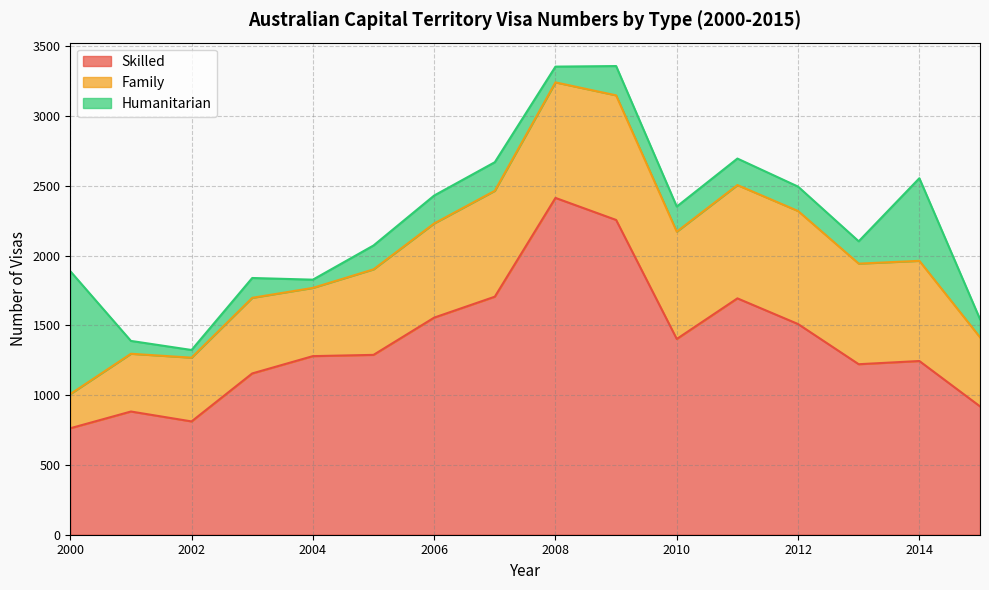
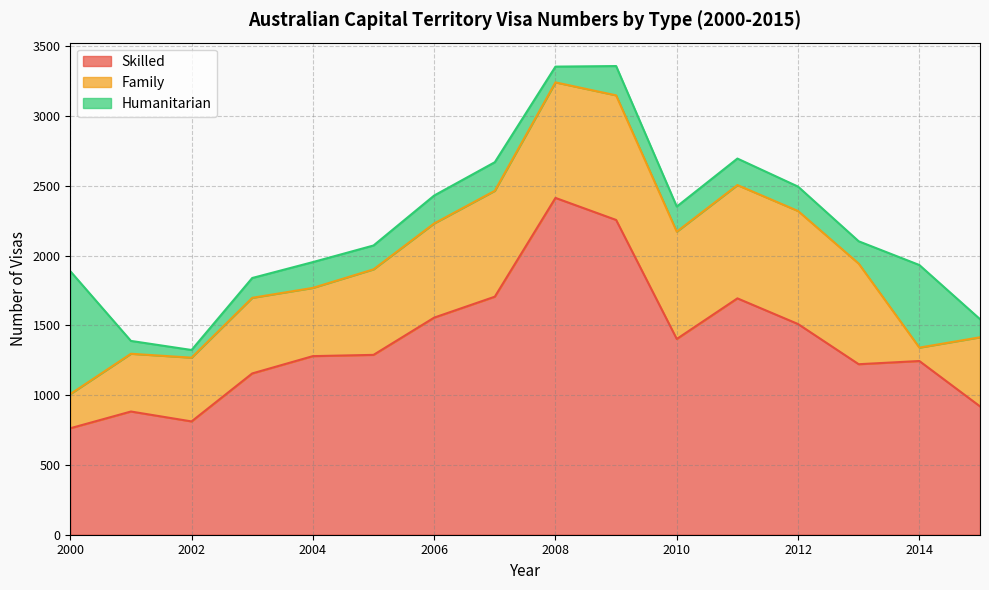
  {
    "Skilled": {
      "2000": 760,
      "2002": 810,
      "2004": 1280,
      "2006": 1560,
      "2008": 2410,
      "2010": 1400,
      "2012": 1510,
      "2014": 1250
    },
    "Family": {
      "2000": 250,
      "2002": 460,
      "2004": 490,
      "2006": 680,
      "2008": 830,
      "2010": 770,
      "2012": 810,
-     "2014": 720
+     "2014": 100
    },
    "Humanitarian": {
      "2000": 880,
      "2002": 60,
-     "2004": 60,
+     "2004": 190,
      "2006": 200,
      "2008": 110,
      "2010": 180,
      "2012": 180,
      "2014": 590
    }
  }
